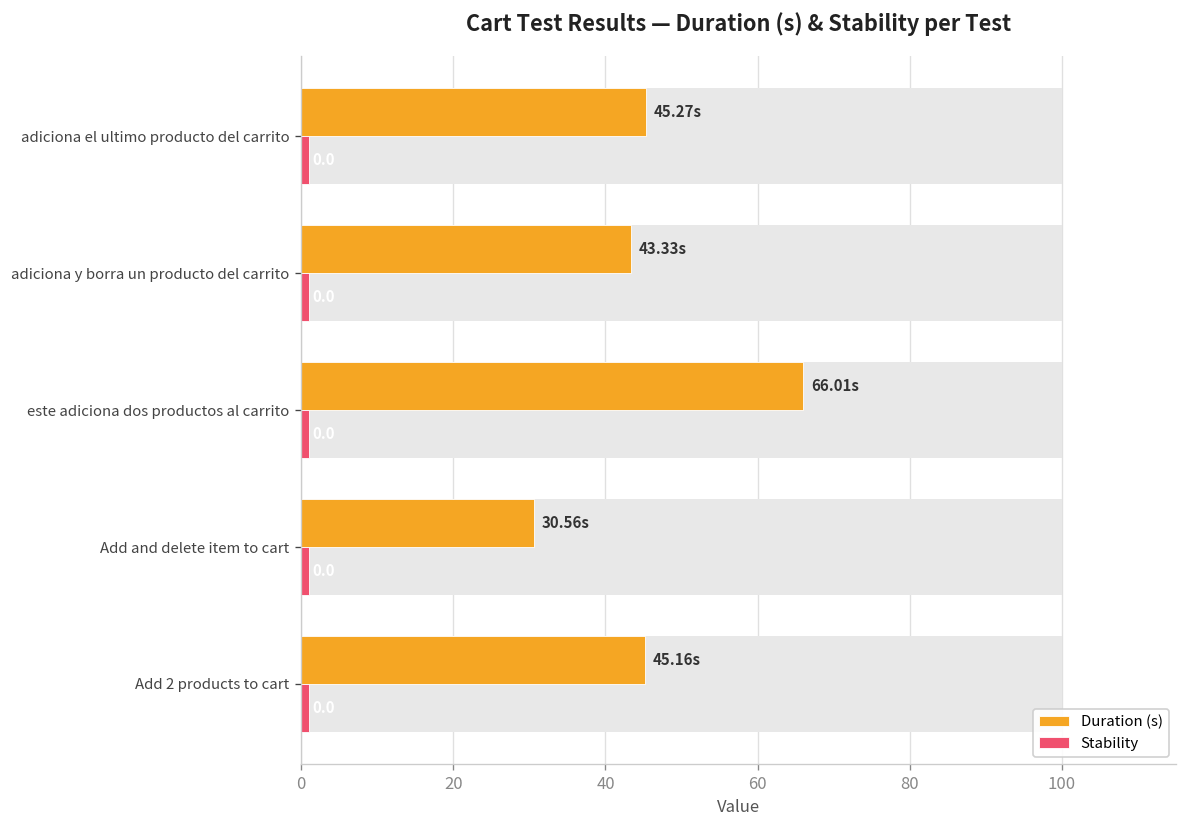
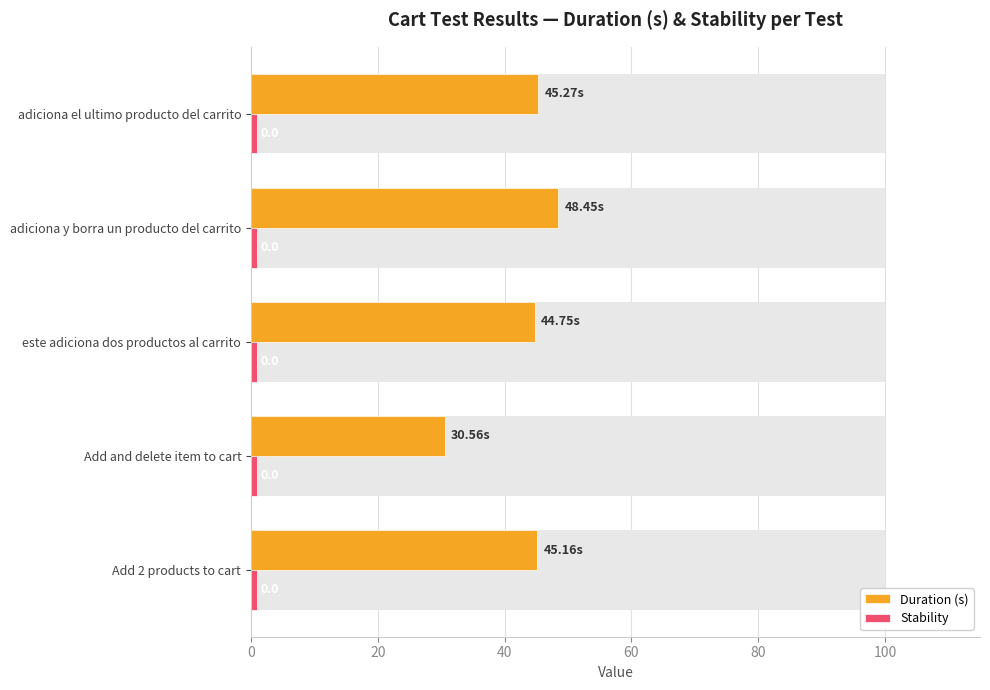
  {
    "Duration (s)": {
-     "adiciona y borra un producto del carrito": "43.33s",
-     "este adiciona dos productos al carrito": "66.01s"
+     "adiciona y borra un producto del carrito": "48.45s",
+     "este adiciona dos productos al carrito": "44.75s"
    }
  }
